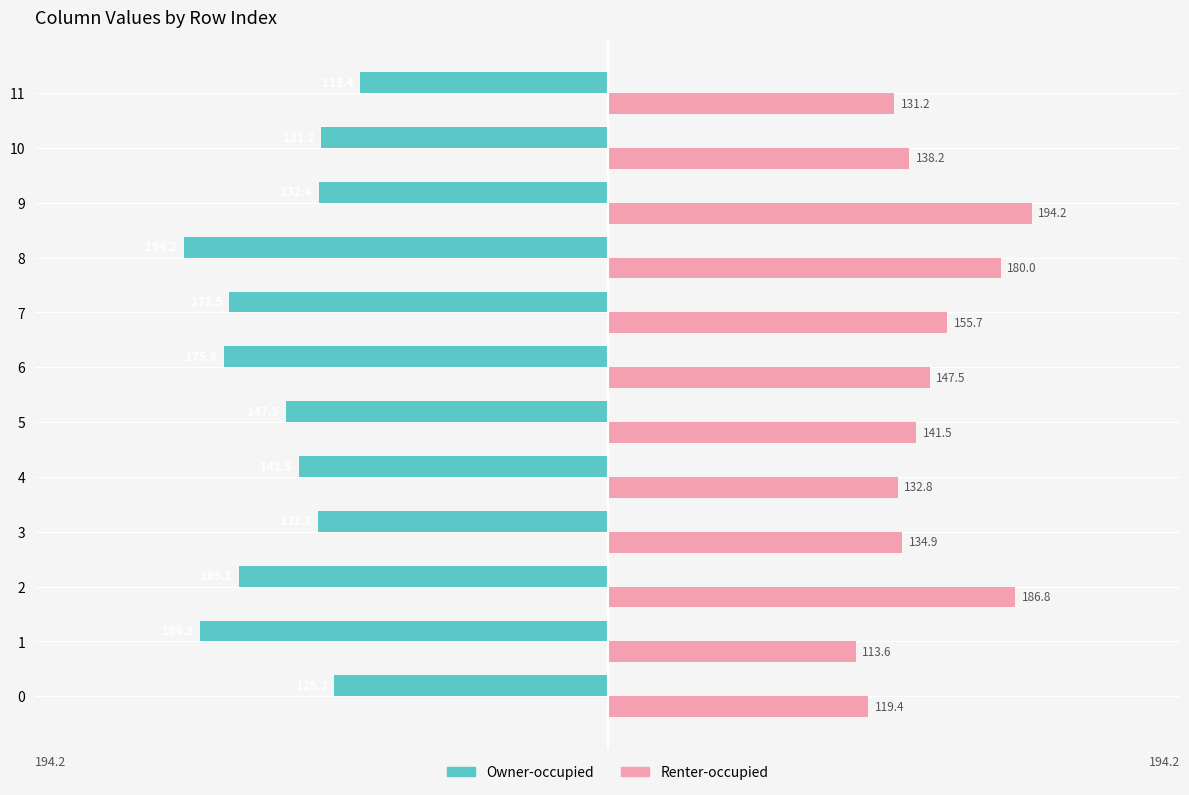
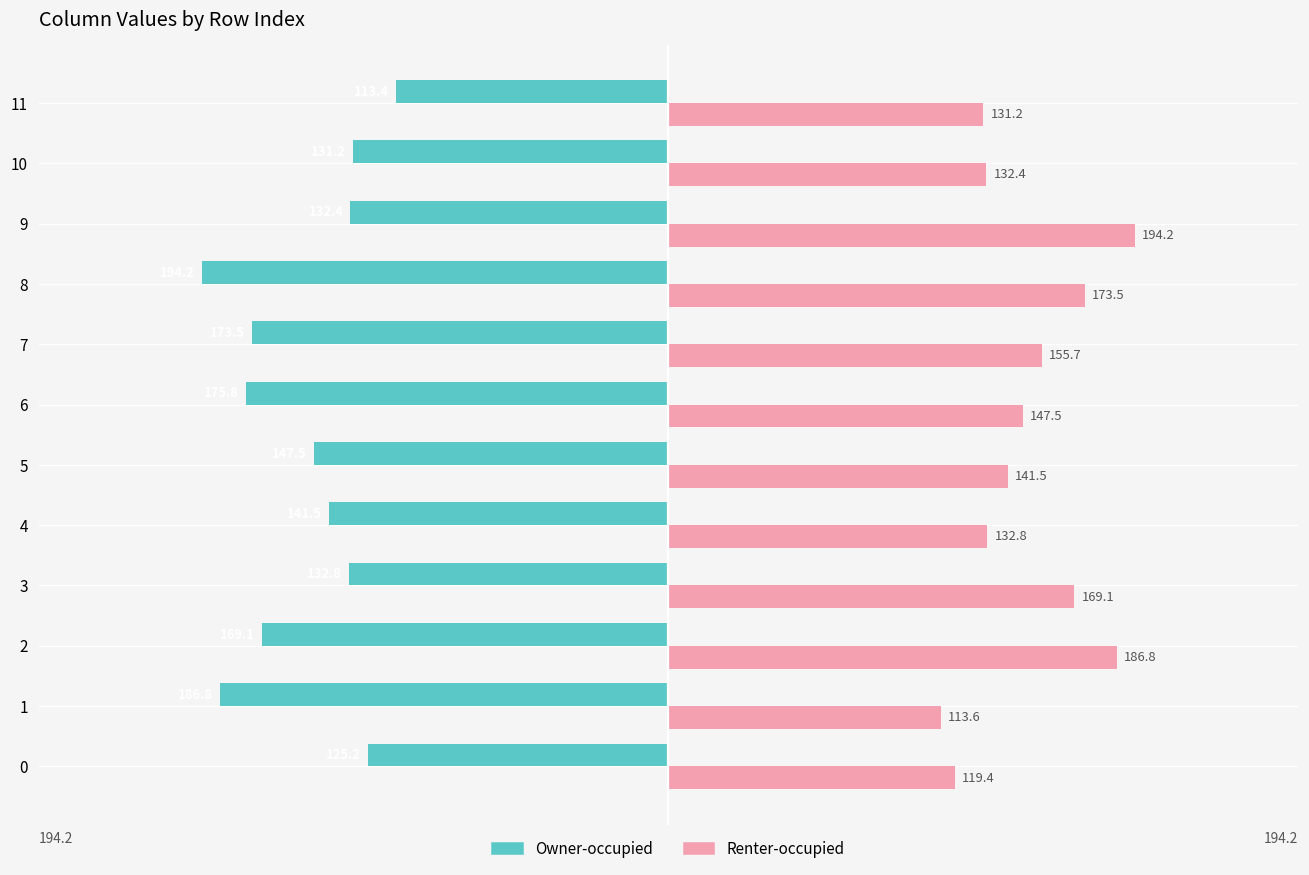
  {
    "Renter-occupied": {
      "11": 131.2,
-     "10": 138.2,
+     "10": 132.4,
      "9": 194.2,
-     "8": 180.0,
+     "8": 173.5,
      "7": 155.7,
      "6": 147.5,
      "5": 141.5,
      "4": 132.8,
-     "3": 134.9,
+     "3": 169.1,
      "2": 186.8,
      "1": 113.6,
      "0": 119.4
    }
  }
